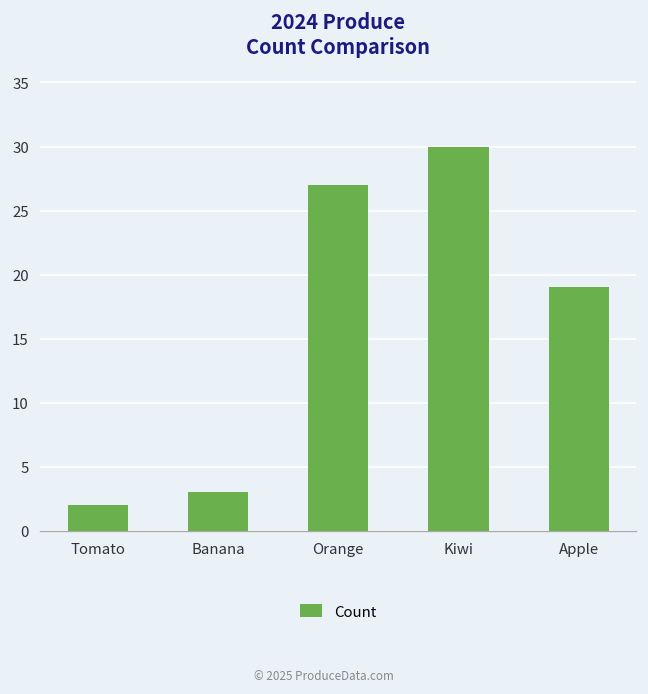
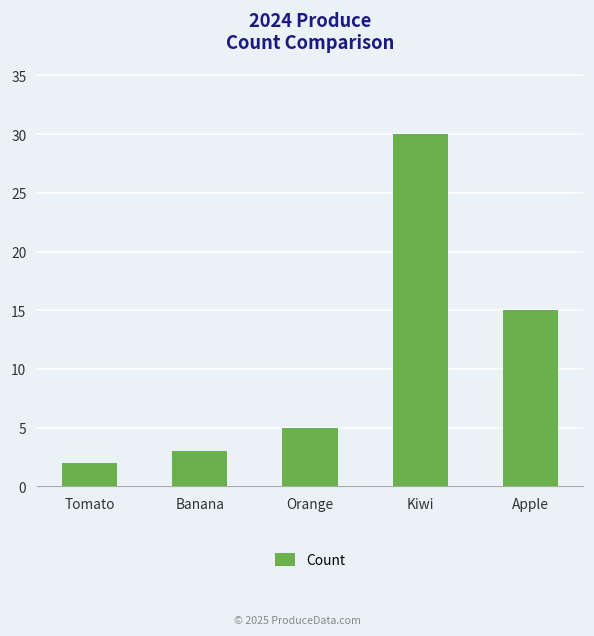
  {
    "Tomato": 2,
    "Banana": 3,
-   "Orange": 27,
+   "Orange": 5,
    "Kiwi": 30,
-   "Apple": 19
+   "Apple": 15
  }
